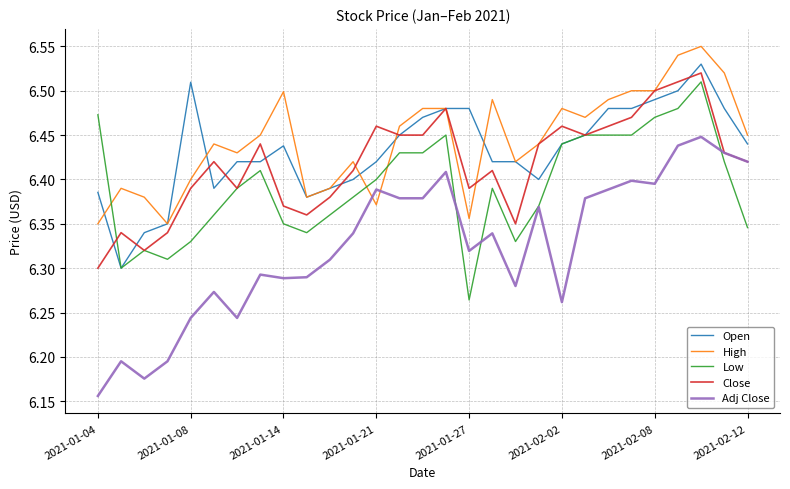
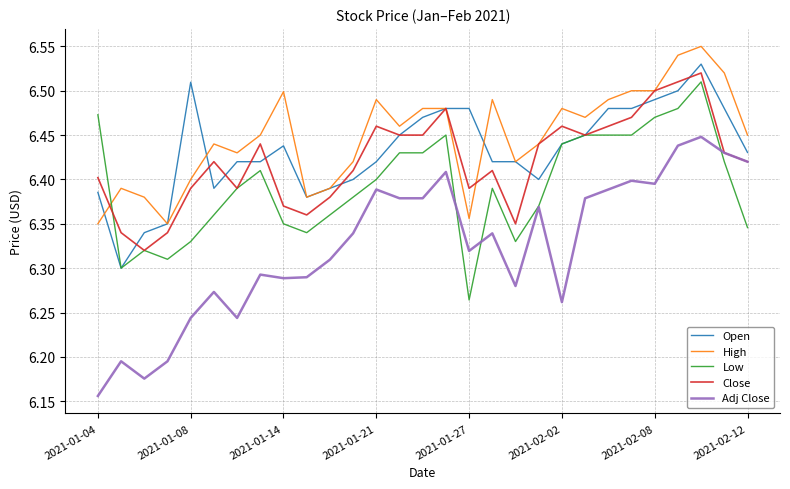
  {
    "Open": {
      "2021-01-04": 6.39,
      "2021-01-08": 6.51,
      "2021-01-14": 6.44,
      "2021-01-21": 6.42,
      "2021-01-27": 6.48,
      "2021-02-08": 6.49,
-     "2021-02-12": 6.44
+     "2021-02-12": 6.43
    },
    "High": {
      "2021-01-04": 6.35,
      "2021-01-08": 6.40,
      "2021-01-14": 6.50,
-     "2021-01-21": 6.37,
+     "2021-01-21": 6.49,
      "2021-01-27": 6.36,
      "2021-02-02": 6.48,
      "2021-02-12": 6.45
    },
    "Low": {
      "2021-01-04": 6.47,
      "2021-01-08": 6.33,
      "2021-01-14": 6.35,
      "2021-01-21": 6.40,
      "2021-01-27": 6.26,
      "2021-02-08": 6.47,
      "2021-02-12": 6.35
    },
    "Close": {
-     "2021-01-04": 6.30,
+     "2021-01-04": 6.40,
      "2021-01-08": 6.39,
      "2021-01-14": 6.37,
      "2021-01-21": 6.46,
      "2021-01-27": 6.39,
      "2021-02-02": 6.46
    },
    "Adj Close": {
      "2021-01-04": 6.16,
      "2021-01-08": 6.24,
      "2021-01-14": 6.29,
      "2021-01-21": 6.39,
      "2021-01-27": 6.32,
      "2021-02-02": 6.26,
      "2021-02-08": 6.40
    }
  }
